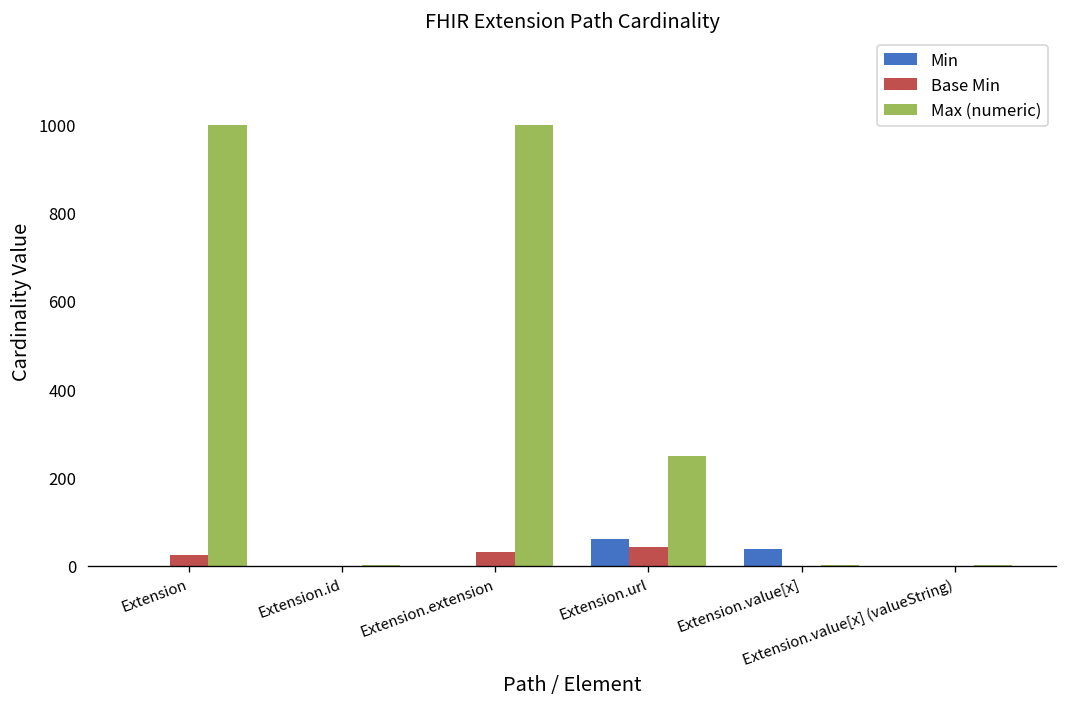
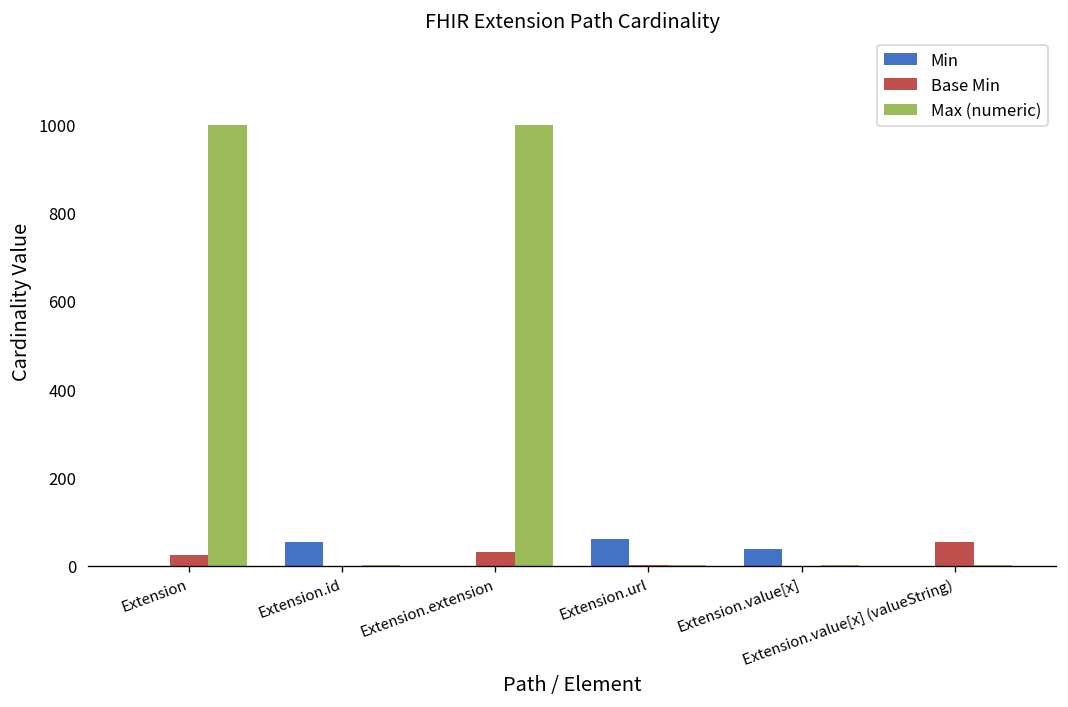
  {
    "Min": {
      "Extension": 0,
-     "Extension.id": 0,
+     "Extension.id": 50,
      "Extension.extension": 0,
      "Extension.url": 60,
      "Extension.value[x]": 40,
      "Extension.value[x] (valueString)": 0
    },
    "Base Min": {
      "Extension": 20,
      "Extension.id": 0,
      "Extension.extension": 30,
-     "Extension.url": 40,
+     "Extension.url": 0,
      "Extension.value[x]": 0,
-     "Extension.value[x] (valueString)": 0
+     "Extension.value[x] (valueString)": 50
    },
    "Max (numeric)": {
      "Extension": 1000,
      "Extension.extension": 1000,
-     "Extension.url": 250
+     "Extension.url": 0
    }
  }
